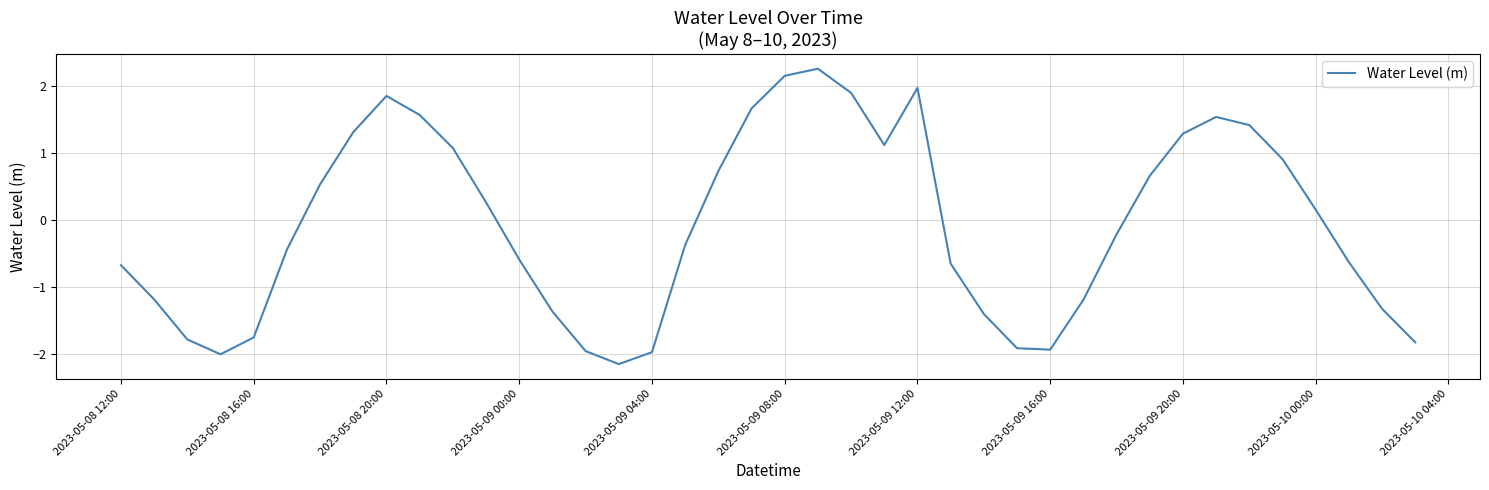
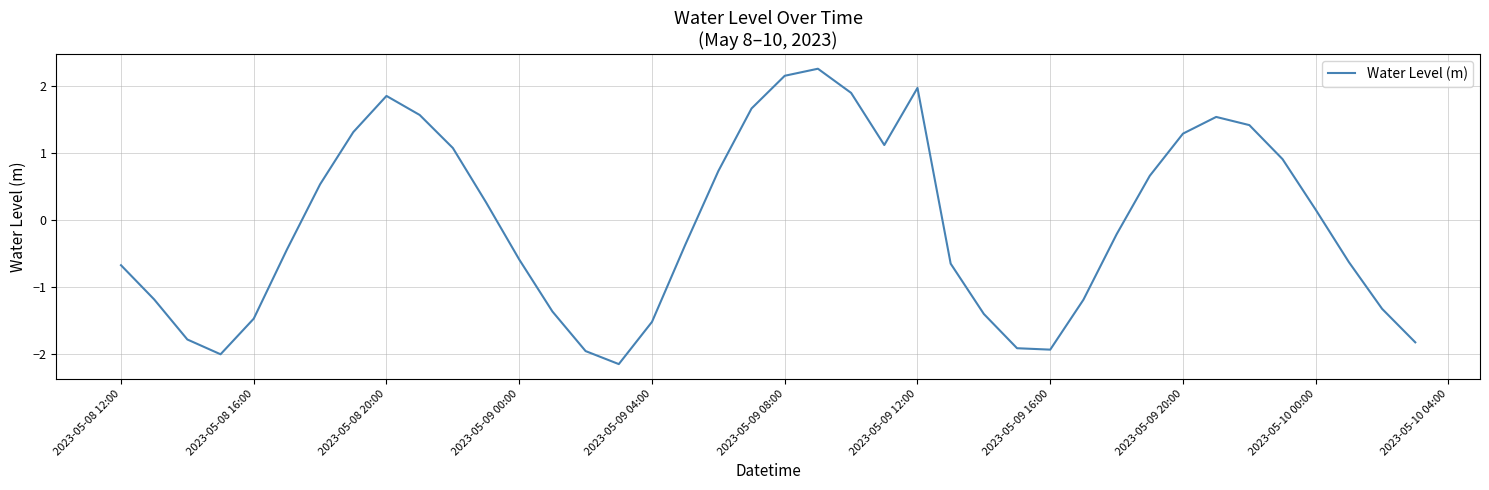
  {
    "2023-05-08 12:00": -0.7,
-   "2023-05-08 16:00": -1.8,
+   "2023-05-08 16:00": -1.5,
    "2023-05-08 20:00": 1.9,
    "2023-05-09 00:00": -0.6,
-   "2023-05-09 04:00": -2.0,
+   "2023-05-09 04:00": -1.5,
    "2023-05-09 08:00": 2.2,
    "2023-05-09 12:00": 2.0,
    "2023-05-09 16:00": -1.9,
    "2023-05-09 20:00": 1.3,
    "2023-05-10 00:00": 0.2
  }
